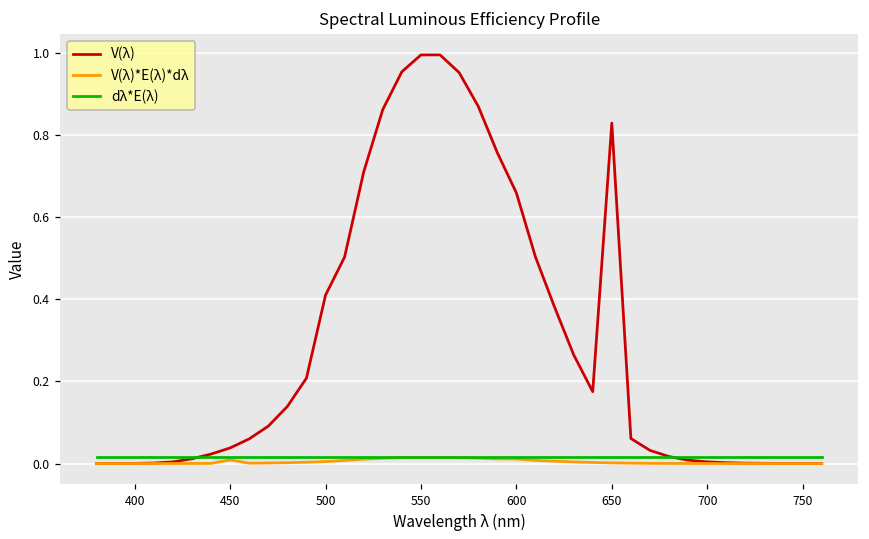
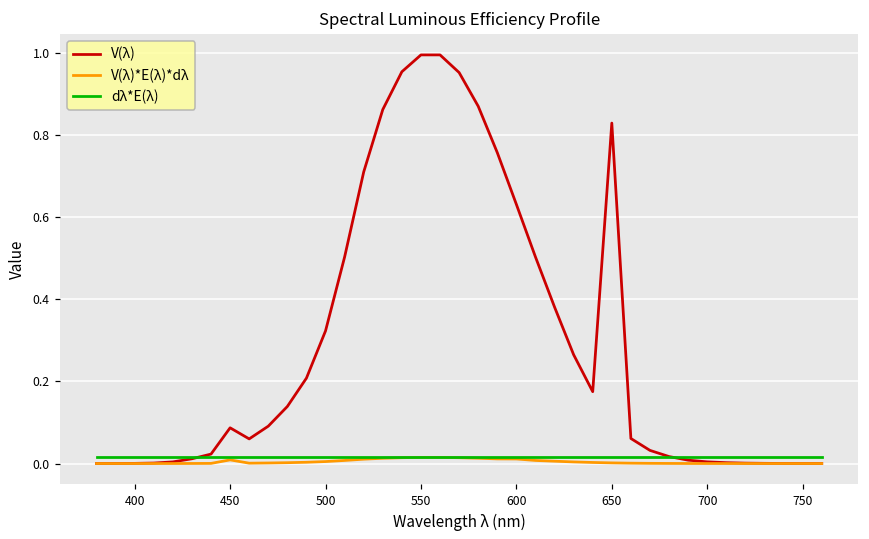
  {
    "V(λ)": {
-     "450": 0.04,
-     "500": 0.41,
+     "450": 0.09,
+     "500": 0.32,
      "550": 1.00,
-     "600": 0.66,
+     "600": 0.63,
      "650": 0.83
    },
    "V(λ)*E(λ)*dλ": {
      "500": 0.00,
      "650": 0.00
    },
    "dλ*E(λ)": {
      "400": 0.01,
      "500": 0.01,
      "650": 0.01,
      "700": 0.01,
      "750": 0.01
    }
  }
